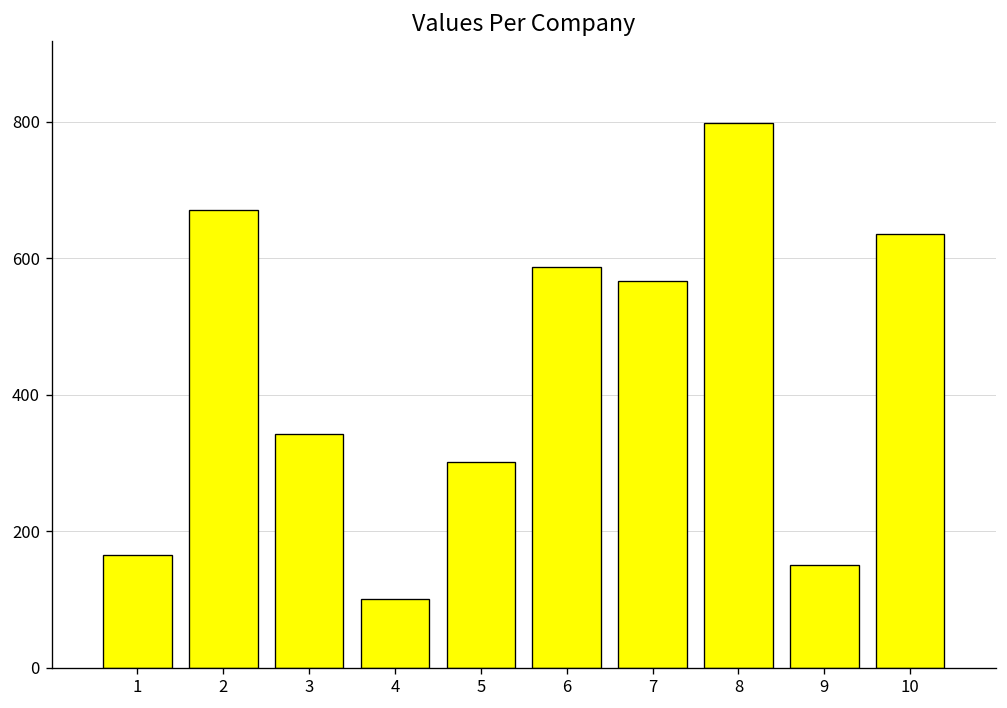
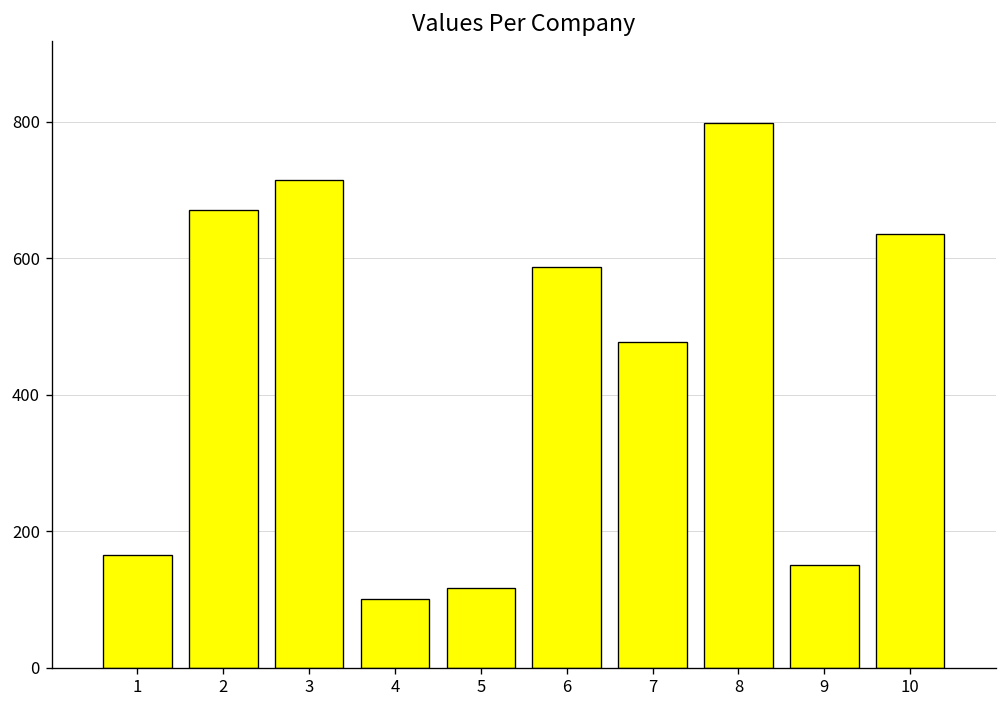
  {
    "1": 170,
    "2": 670,
-   "3": 340,
+   "3": 710,
    "4": 100,
-   "5": 300,
+   "5": 120,
    "6": 590,
-   "7": 570,
+   "7": 480,
    "8": 800,
    "9": 150,
    "10": 640
  }
